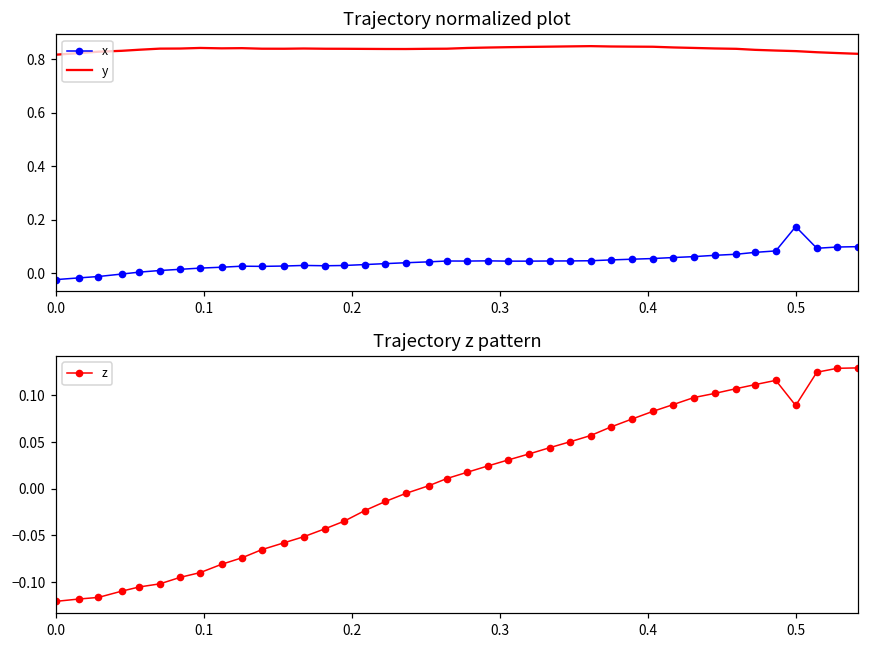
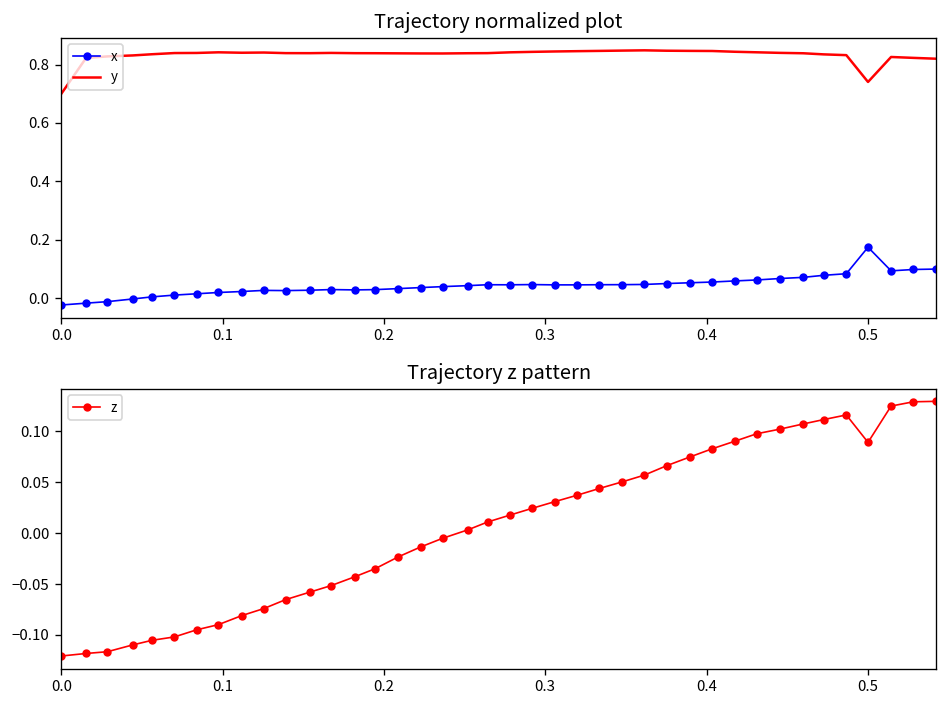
  {
    "Trajectory normalized plot": {
      "x": {
        "0.0": -0.02,
        "0.5": 0.17
      },
      "y": {
-       "0.0": 0.82,
-       "0.5": 0.83
+       "0.0": 0.70,
+       "0.5": 0.74
      }
    },
    "Trajectory z pattern": {
      "0.0": -0.12,
      "0.5": 0.09
    }
  }
